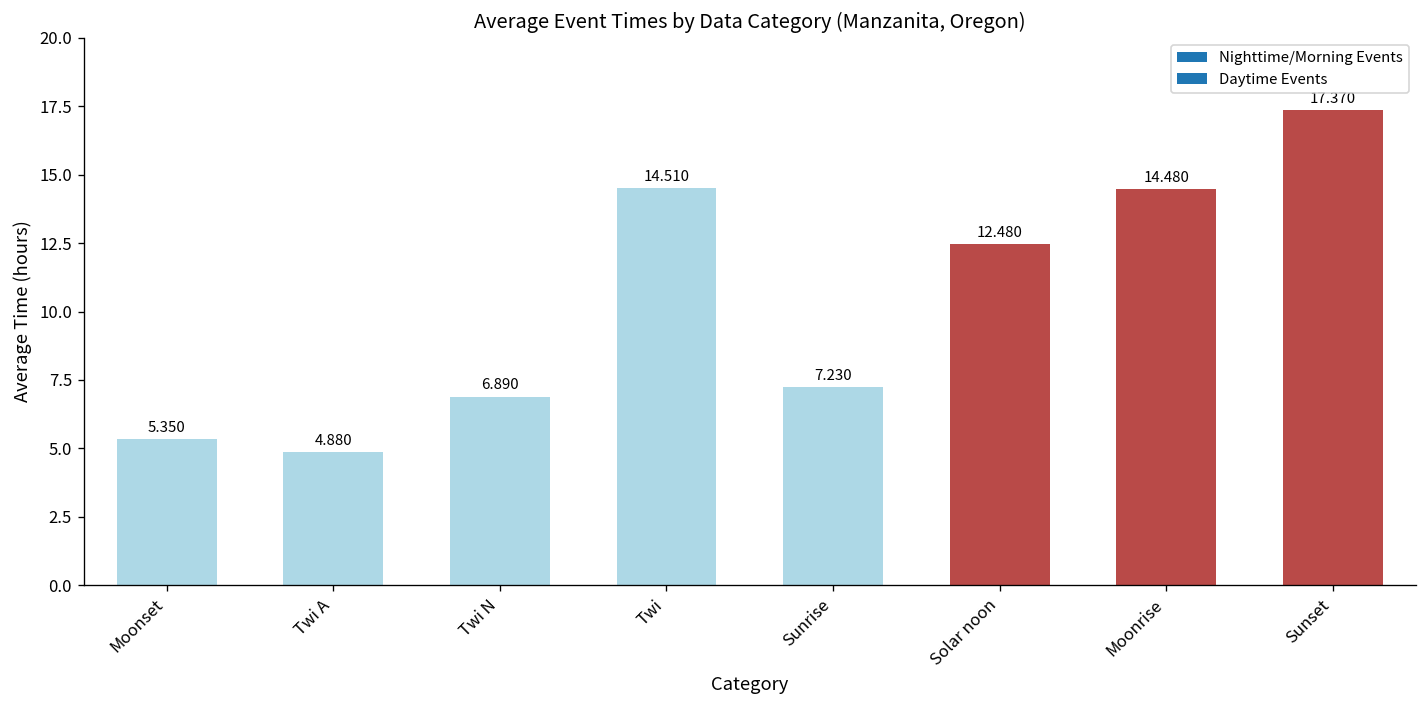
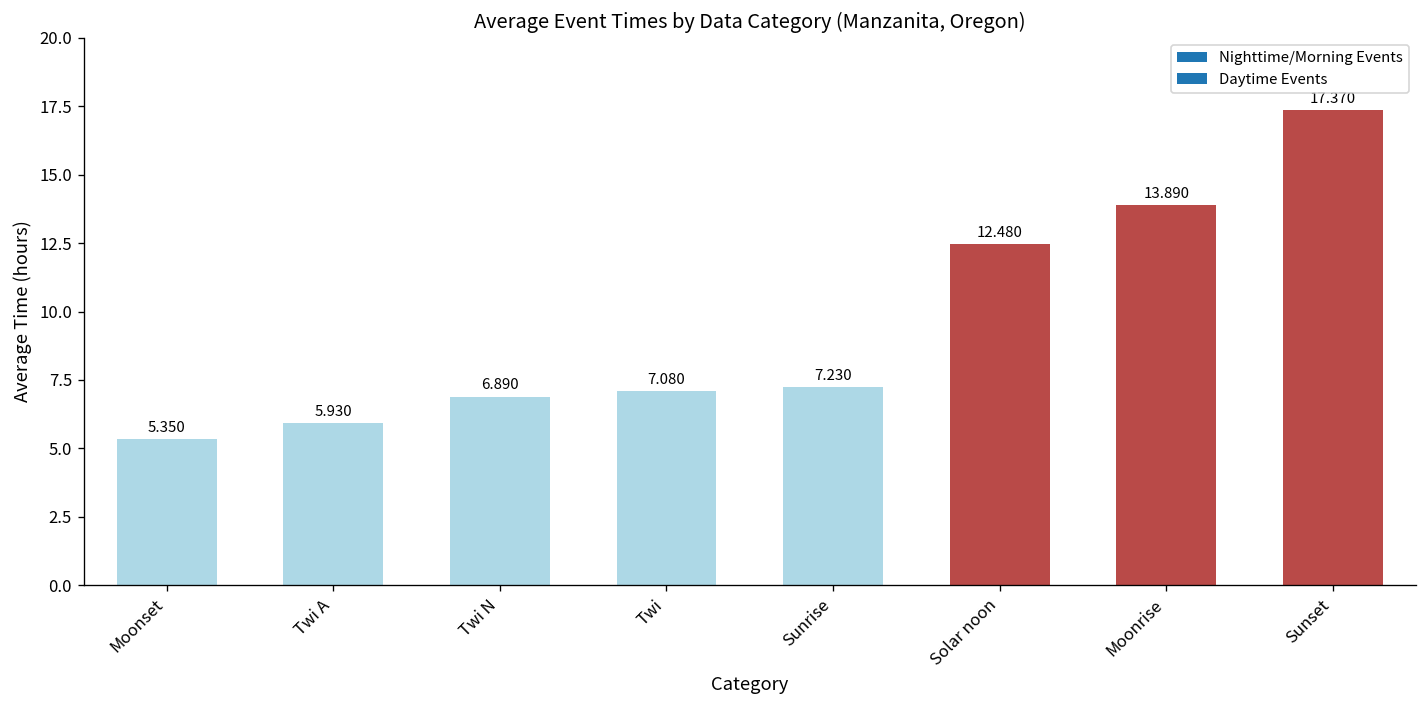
  {
    "Moonset": 5.350,
-   "Twi A": 4.880,
+   "Twi A": 5.930,
    "Twi N": 6.890,
-   "Twi": 14.510,
+   "Twi": 7.080,
    "Sunrise": 7.230,
    "Solar noon": 12.480,
-   "Moonrise": 14.480
+   "Moonrise": 13.890
  }
